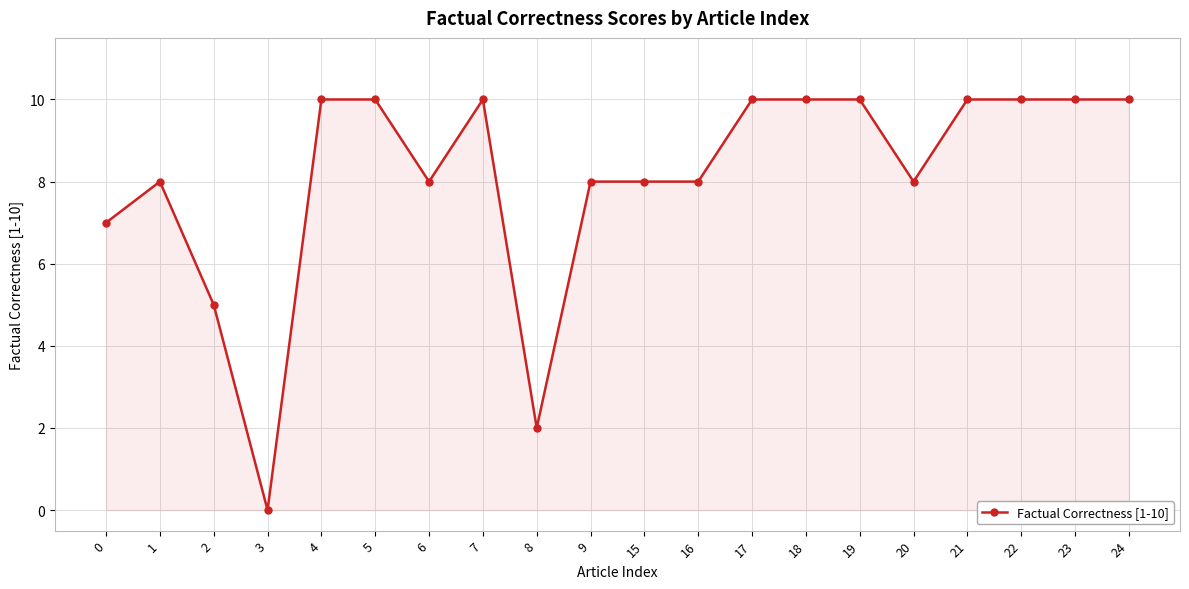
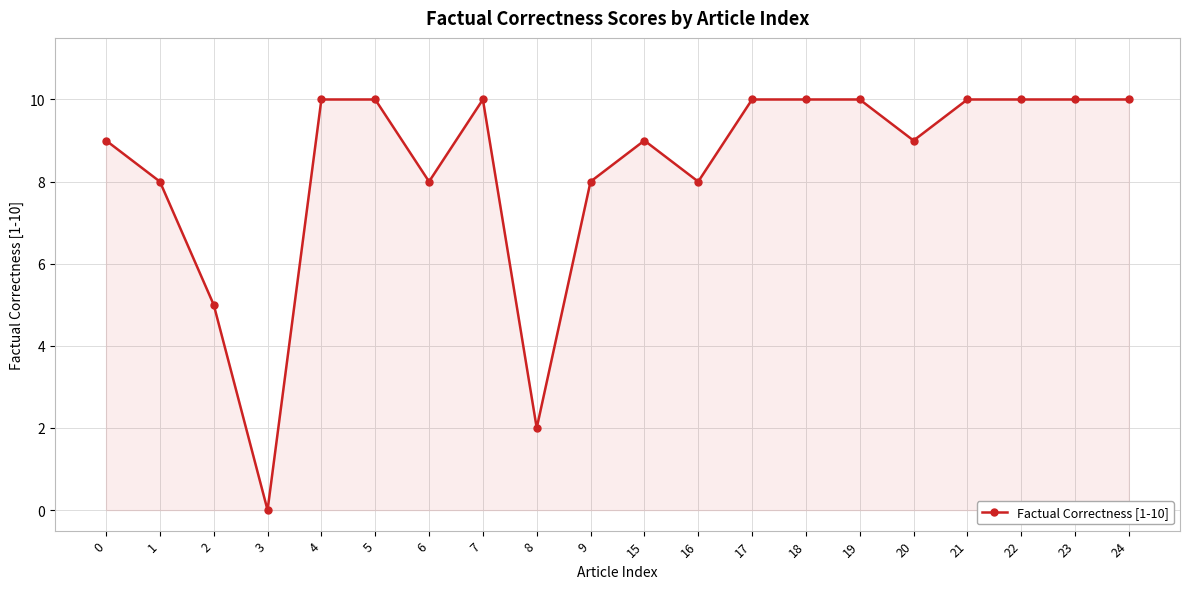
  {
-   "0": 7,
+   "0": 9,
    "1": 8,
    "2": 5,
    "3": 0,
    "4": 10,
    "5": 10,
    "6": 8,
    "7": 10,
    "8": 2,
    "9": 8,
-   "15": 8,
+   "15": 9,
    "16": 8,
    "17": 10,
    "18": 10,
    "19": 10,
-   "20": 8,
+   "20": 9,
    "21": 10,
    "22": 10,
    "23": 10,
    "24": 10
  }
